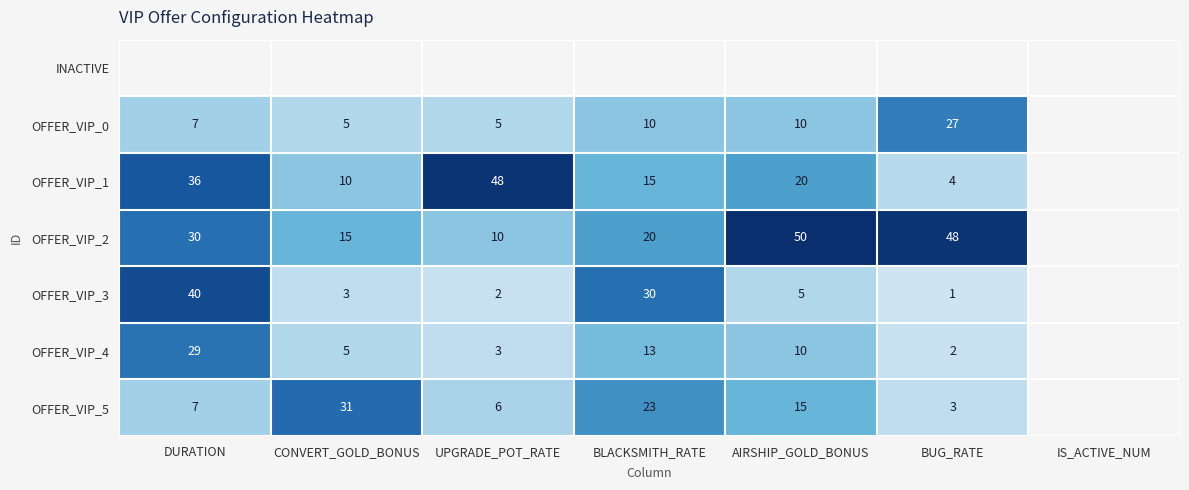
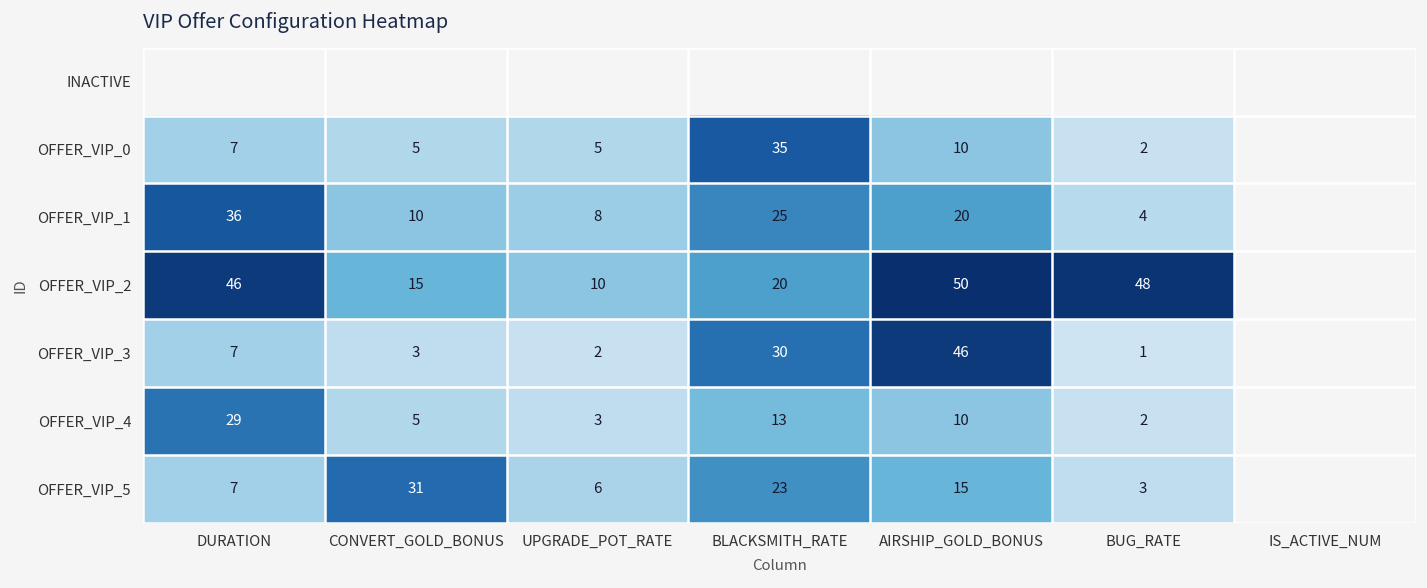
  {
    "OFFER_VIP_0": {
      "DURATION": 7,
      "CONVERT_GOLD_BONUS": 5,
      "UPGRADE_POT_RATE": 5,
-     "BLACKSMITH_RATE": 10,
+     "BLACKSMITH_RATE": 35,
      "AIRSHIP_GOLD_BONUS": 10,
-     "BUG_RATE": 27
+     "BUG_RATE": 2
    },
    "OFFER_VIP_1": {
      "DURATION": 36,
      "CONVERT_GOLD_BONUS": 10,
-     "UPGRADE_POT_RATE": 48,
-     "BLACKSMITH_RATE": 15,
+     "UPGRADE_POT_RATE": 8,
+     "BLACKSMITH_RATE": 25,
      "AIRSHIP_GOLD_BONUS": 20,
      "BUG_RATE": 4
    },
    "OFFER_VIP_2": {
-     "DURATION": 30,
+     "DURATION": 46,
      "CONVERT_GOLD_BONUS": 15,
      "UPGRADE_POT_RATE": 10,
      "BLACKSMITH_RATE": 20,
      "AIRSHIP_GOLD_BONUS": 50,
      "BUG_RATE": 48
    },
    "OFFER_VIP_3": {
-     "DURATION": 40,
+     "DURATION": 7,
      "CONVERT_GOLD_BONUS": 3,
      "UPGRADE_POT_RATE": 2,
      "BLACKSMITH_RATE": 30,
-     "AIRSHIP_GOLD_BONUS": 5,
+     "AIRSHIP_GOLD_BONUS": 46,
      "BUG_RATE": 1
    },
    "OFFER_VIP_4": {
      "DURATION": 29,
      "CONVERT_GOLD_BONUS": 5,
      "UPGRADE_POT_RATE": 3,
      "BLACKSMITH_RATE": 13,
      "AIRSHIP_GOLD_BONUS": 10,
      "BUG_RATE": 2
    },
    "OFFER_VIP_5": {
      "DURATION": 7,
      "CONVERT_GOLD_BONUS": 31,
      "UPGRADE_POT_RATE": 6,
      "BLACKSMITH_RATE": 23,
      "AIRSHIP_GOLD_BONUS": 15,
      "BUG_RATE": 3
    }
  }
